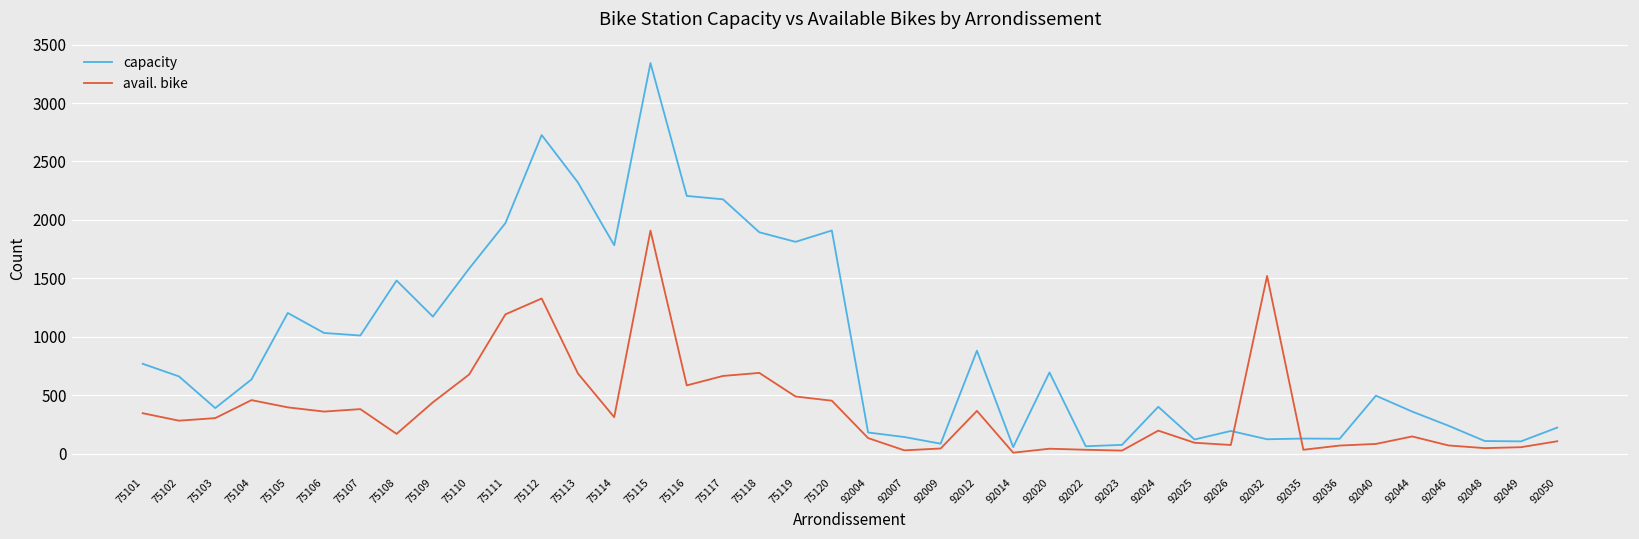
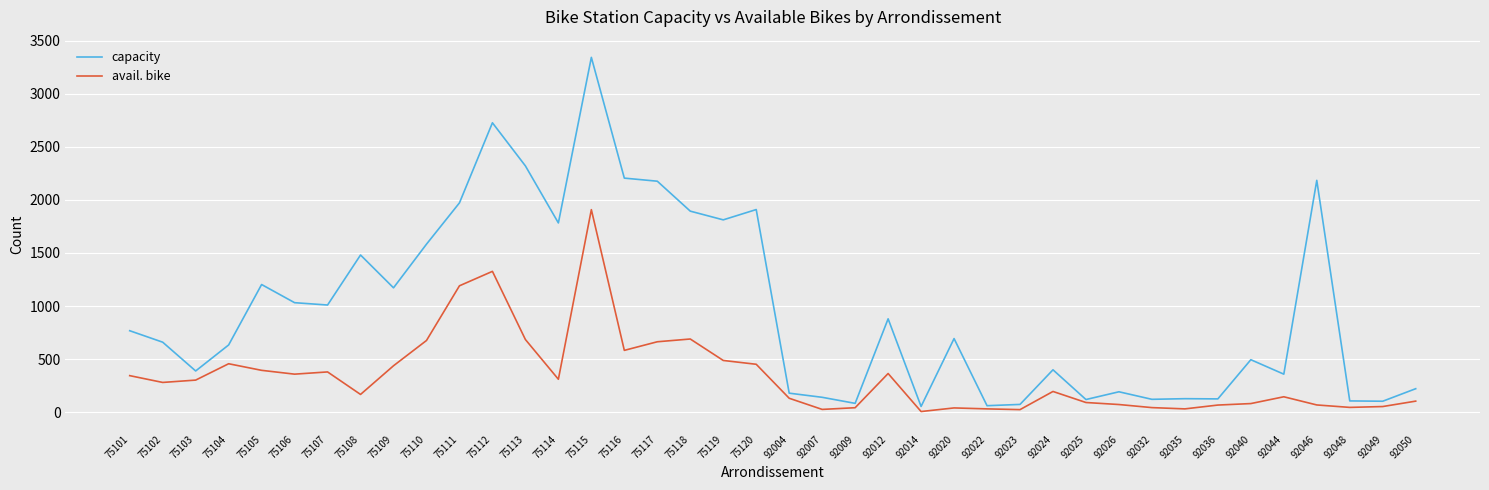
  {
    "capacity": {
      "75101": 770,
      "75102": 660,
      "75103": 390,
      "75104": 630,
      "75105": 1200,
      "75106": 1030,
      "75107": 1010,
      "75108": 1480,
      "75109": 1170,
      "75110": 1580,
      "75111": 1970,
      "75112": 2730,
      "75113": 2320,
      "75114": 1780,
      "75115": 3340,
      "75116": 2210,
      "75117": 2180,
      "75118": 1890,
      "75119": 1810,
      "75120": 1910,
      "92004": 180,
      "92007": 140,
      "92009": 80,
      "92012": 880,
      "92014": 60,
      "92020": 690,
      "92022": 60,
      "92023": 70,
      "92024": 400,
      "92025": 120,
      "92026": 190,
      "92032": 120,
      "92035": 130,
      "92036": 130,
      "92040": 500,
      "92044": 360,
-     "92046": 240,
+     "92046": 2180,
      "92048": 110,
      "92049": 100,
      "92050": 220
    },
    "avail. bike": {
      "75101": 350,
      "75102": 280,
      "75103": 300,
      "75104": 460,
      "75105": 400,
      "75106": 360,
      "75107": 380,
      "75108": 170,
      "75109": 440,
      "75110": 680,
      "75111": 1190,
      "75112": 1330,
      "75113": 690,
      "75114": 310,
      "75115": 1910,
      "75116": 580,
      "75117": 660,
      "75118": 690,
      "75119": 490,
      "75120": 450,
      "92004": 130,
      "92007": 30,
      "92009": 40,
      "92012": 370,
      "92014": 10,
      "92020": 40,
      "92022": 30,
      "92023": 30,
      "92024": 200,
      "92025": 90,
      "92026": 70,
-     "92032": 1520,
+     "92032": 40,
      "92035": 30,
      "92036": 70,
      "92040": 80,
      "92044": 150,
      "92046": 70,
      "92048": 50,
      "92049": 50,
      "92050": 110
    }
  }
